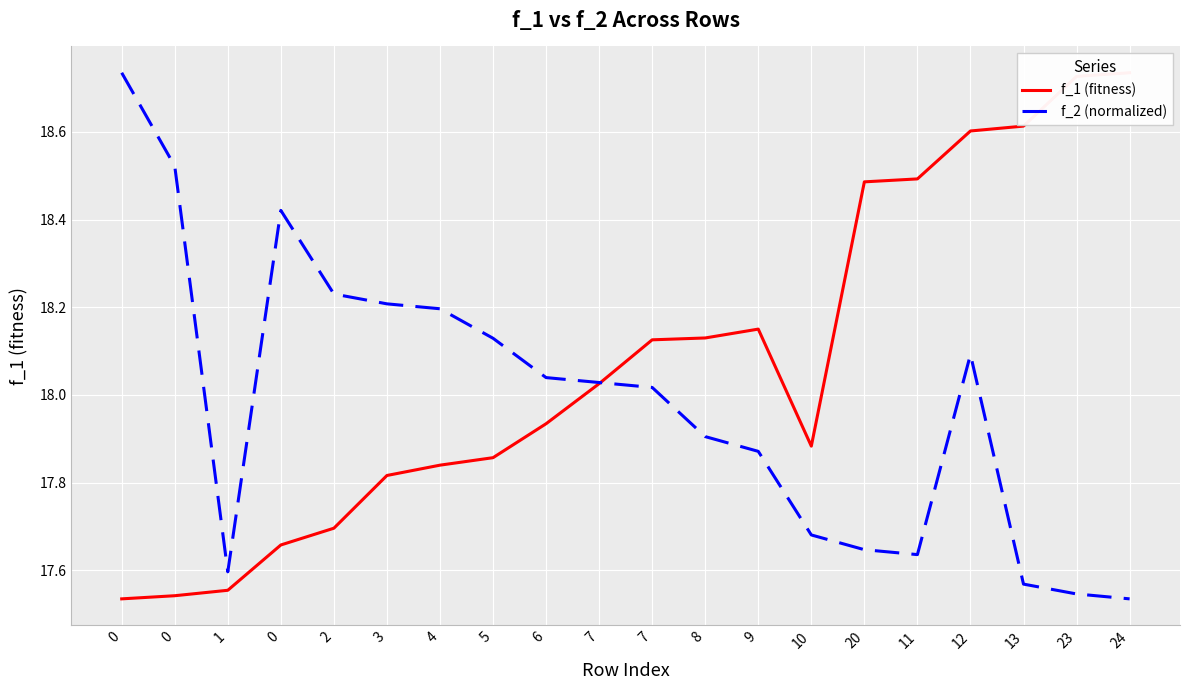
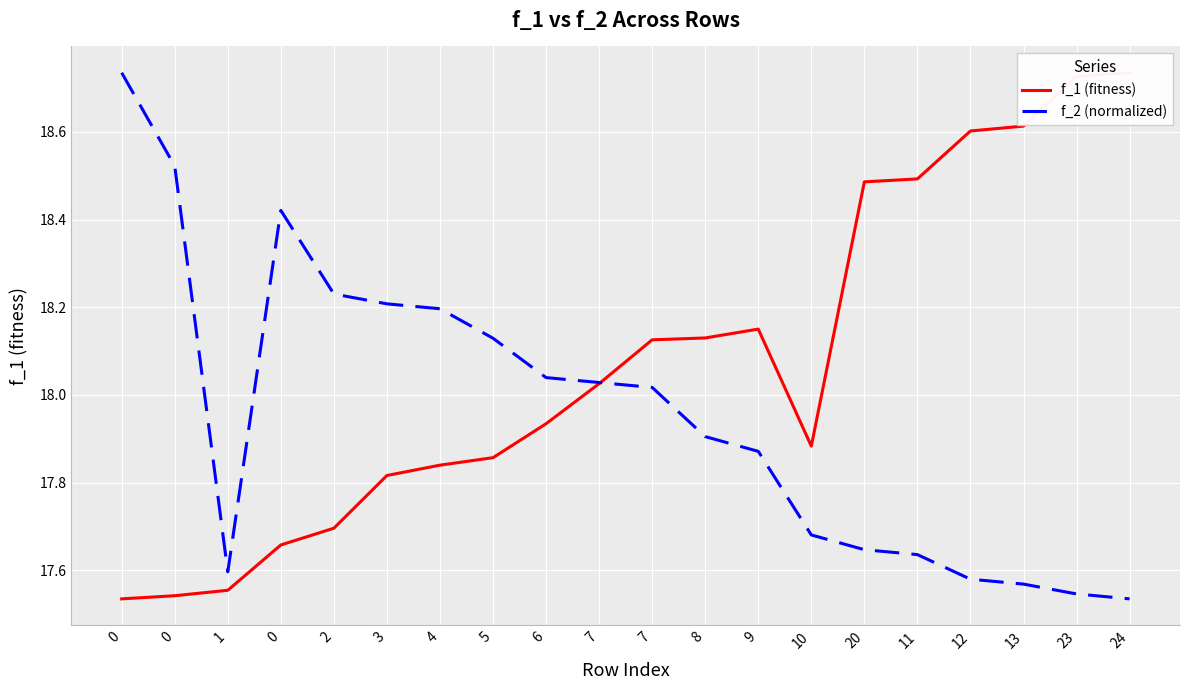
  {
    "f_1 (fitness)": {
      "1": 17.55,
      "2": 17.70,
      "3": 17.82,
      "4": 17.84,
      "5": 17.86,
      "6": 17.93,
      "8": 18.13,
      "9": 18.15,
      "10": 17.88,
      "20": 18.49,
      "11": 18.49,
      "12": 18.60,
      "13": 18.61
    },
    "f_2 (normalized)": {
      "1": 17.60,
      "2": 18.23,
      "3": 18.21,
      "4": 18.20,
      "5": 18.13,
      "6": 18.04,
      "8": 17.90,
      "9": 17.87,
      "10": 17.68,
      "20": 17.65,
      "11": 17.64,
-     "12": 18.09,
+     "12": 17.58,
      "13": 17.57,
      "23": 17.55,
      "24": 17.53
    }
  }
